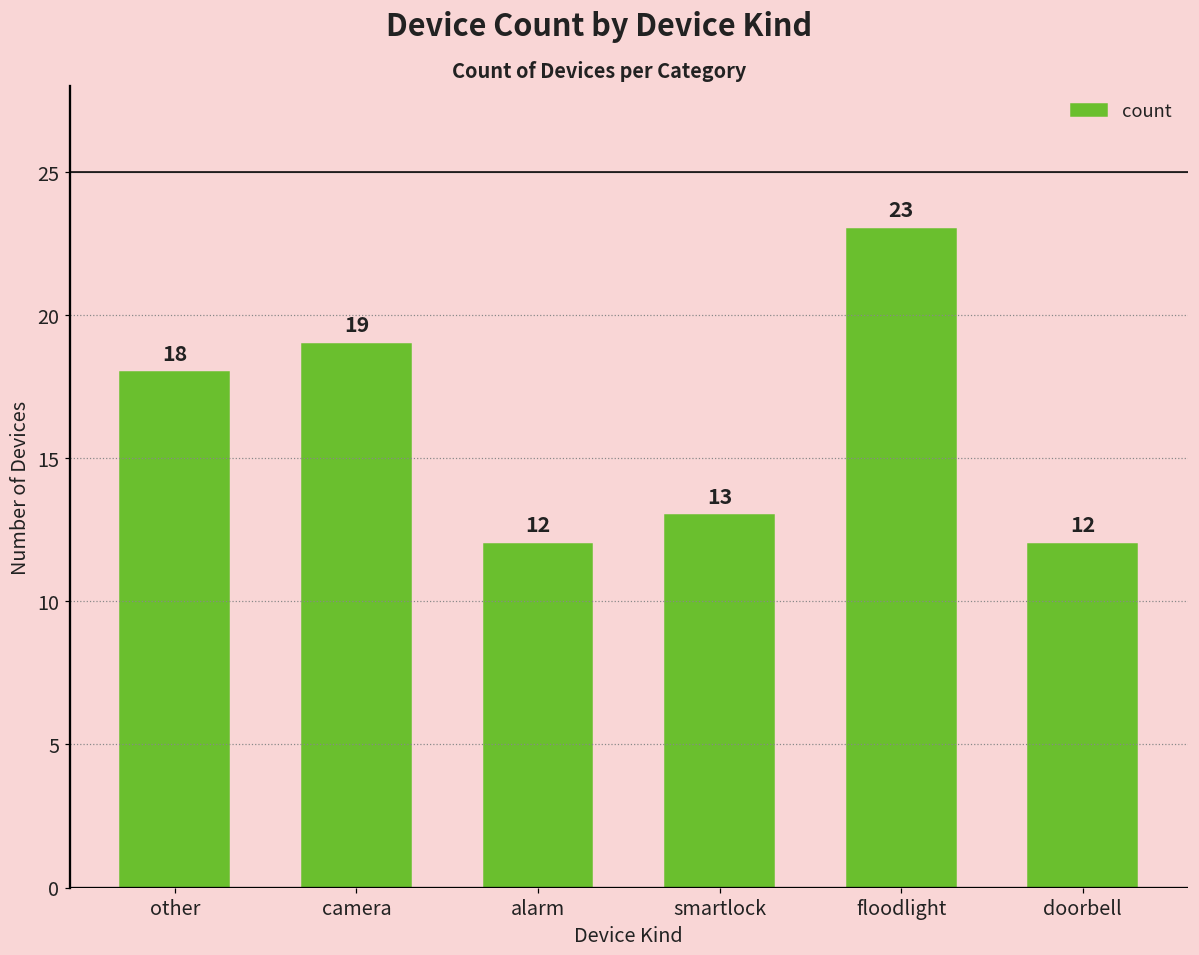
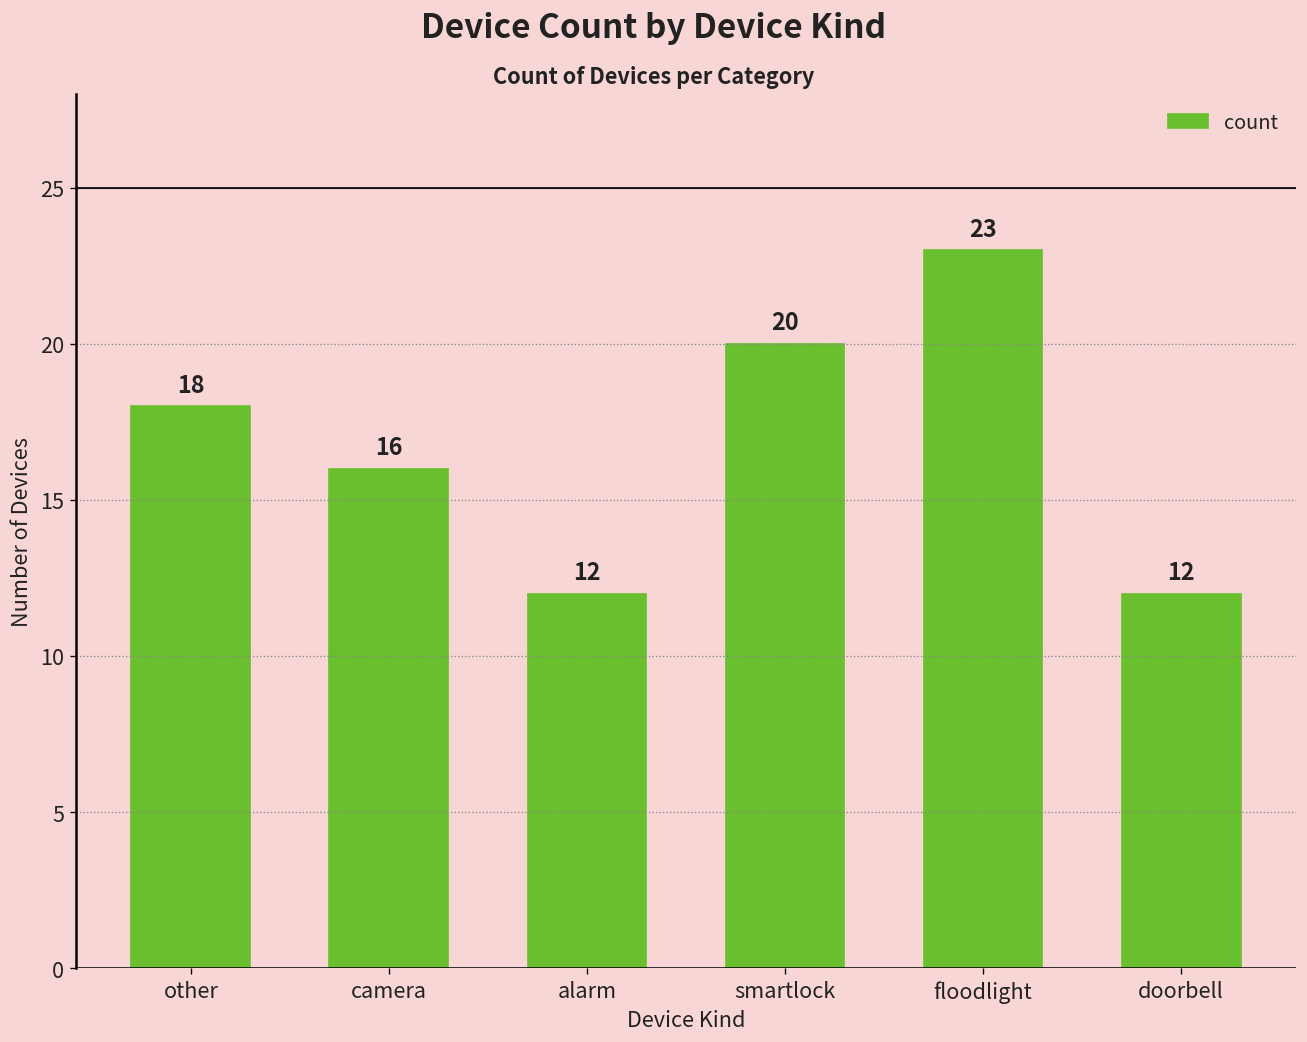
  {
    "other": 18,
-   "camera": 19,
+   "camera": 16,
    "alarm": 12,
-   "smartlock": 13,
+   "smartlock": 20,
    "floodlight": 23,
    "doorbell": 12
  }
